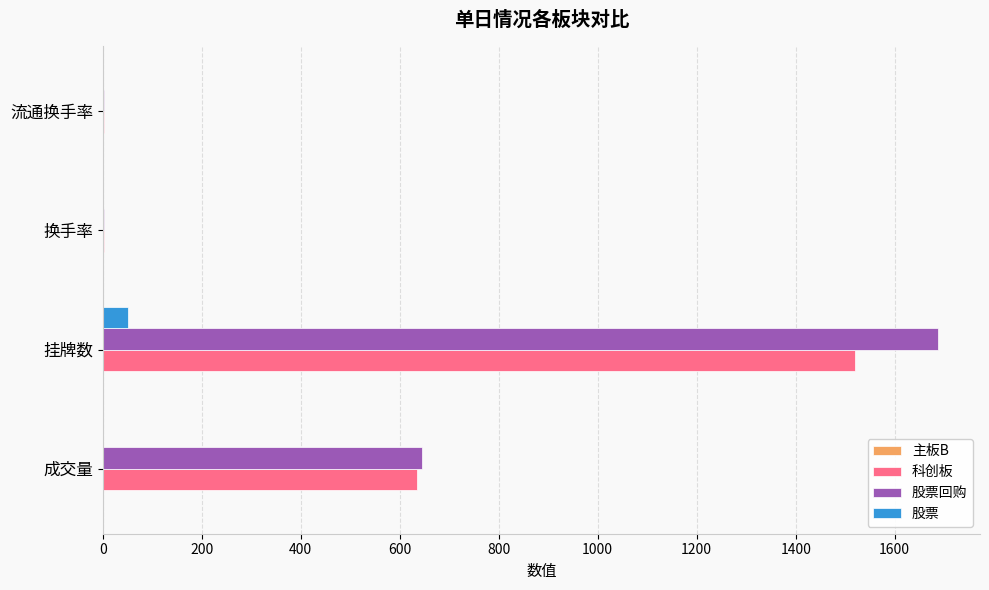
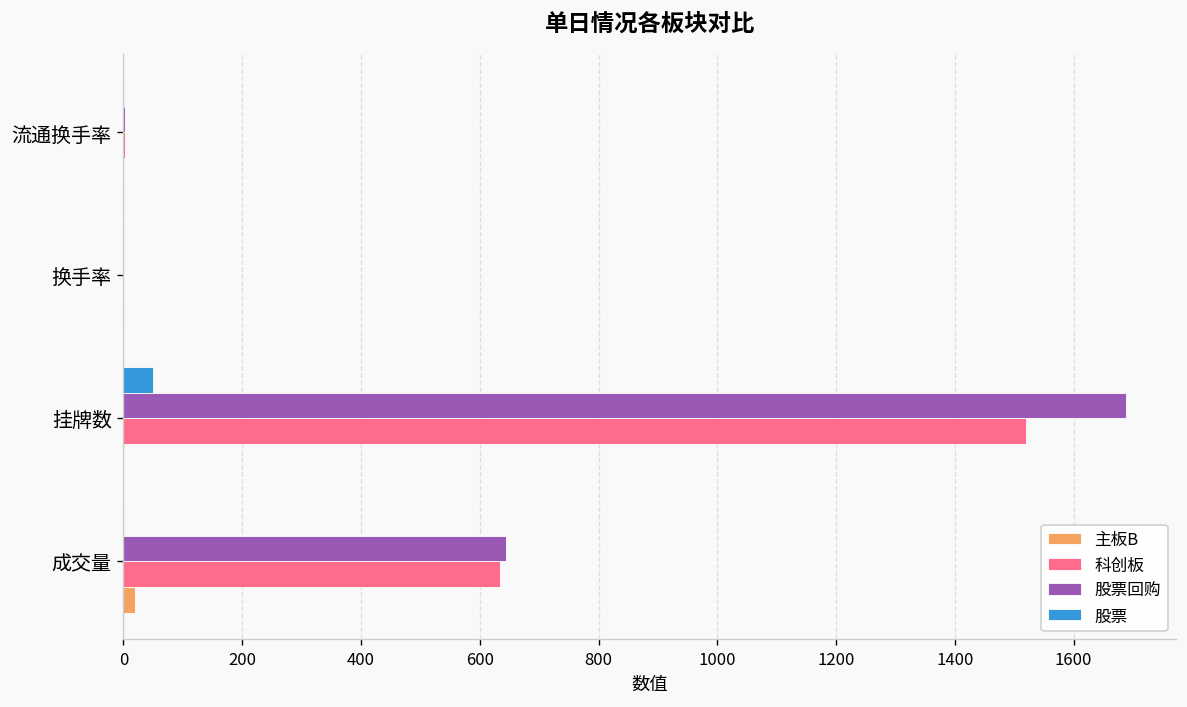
  {
    "主板B": {
      "流通换手率": 0,
      "换手率": 0,
      "挂牌数": 0,
-     "成交量": 0
+     "成交量": 20
    },
    "科创板": {
      "挂牌数": 1520,
      "成交量": 630
    },
    "股票回购": {
      "挂牌数": 1690,
      "成交量": 640
    },
    "股票": {
      "挂牌数": 50
    }
  }
